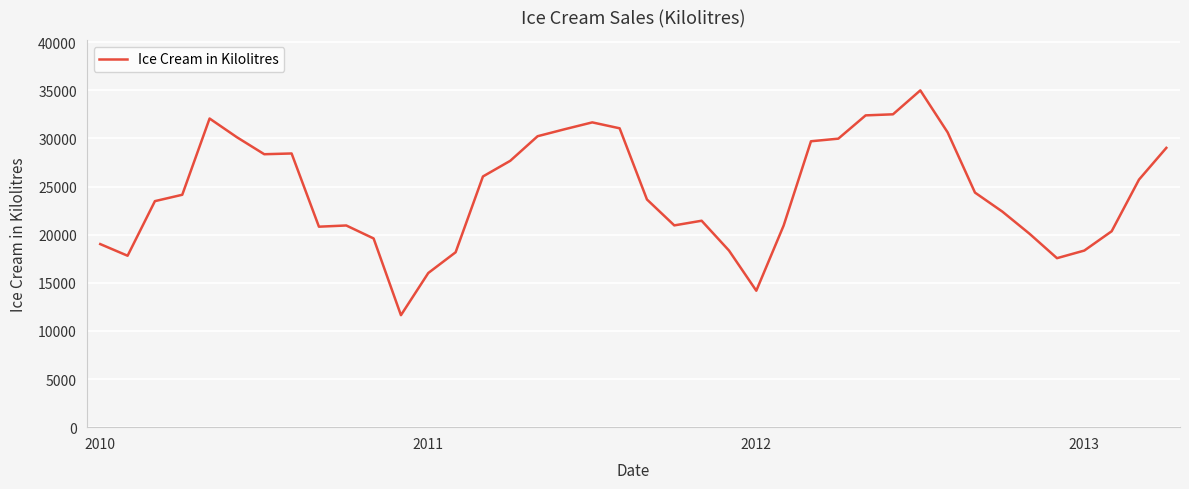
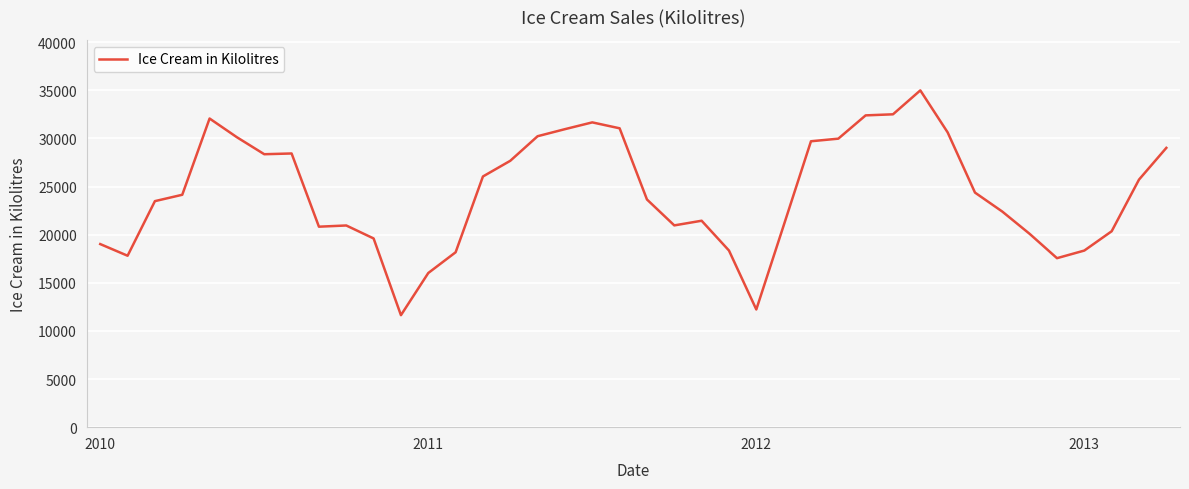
  {
    "2010": 19000,
    "2011": 16000,
-   "2012": 14000,
+   "2012": 12000,
    "2013": 18000
  }
